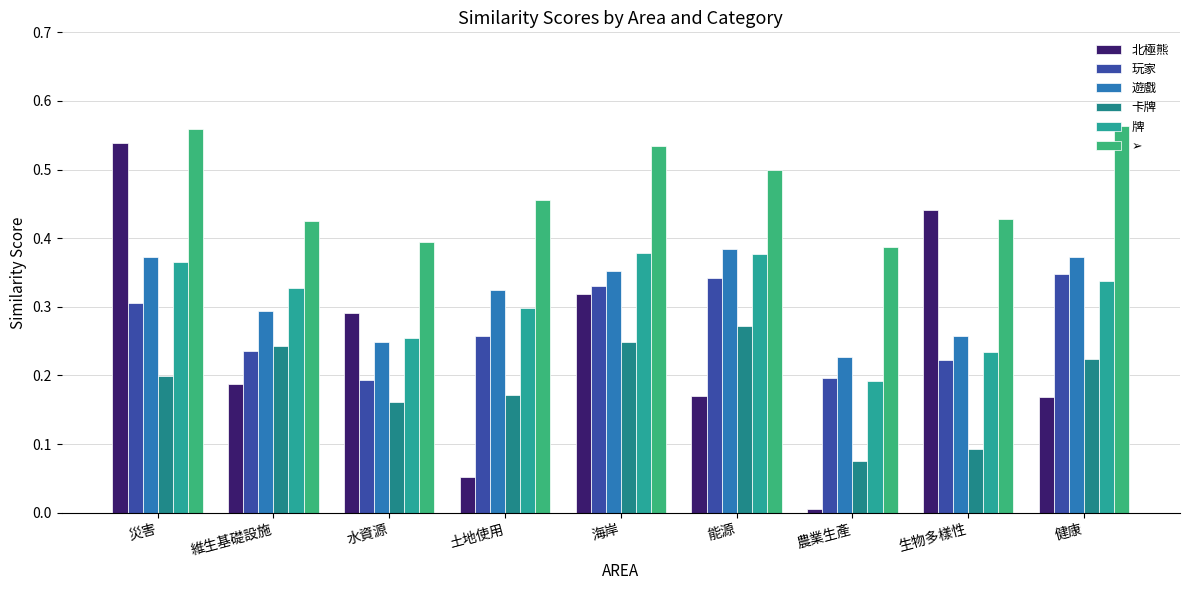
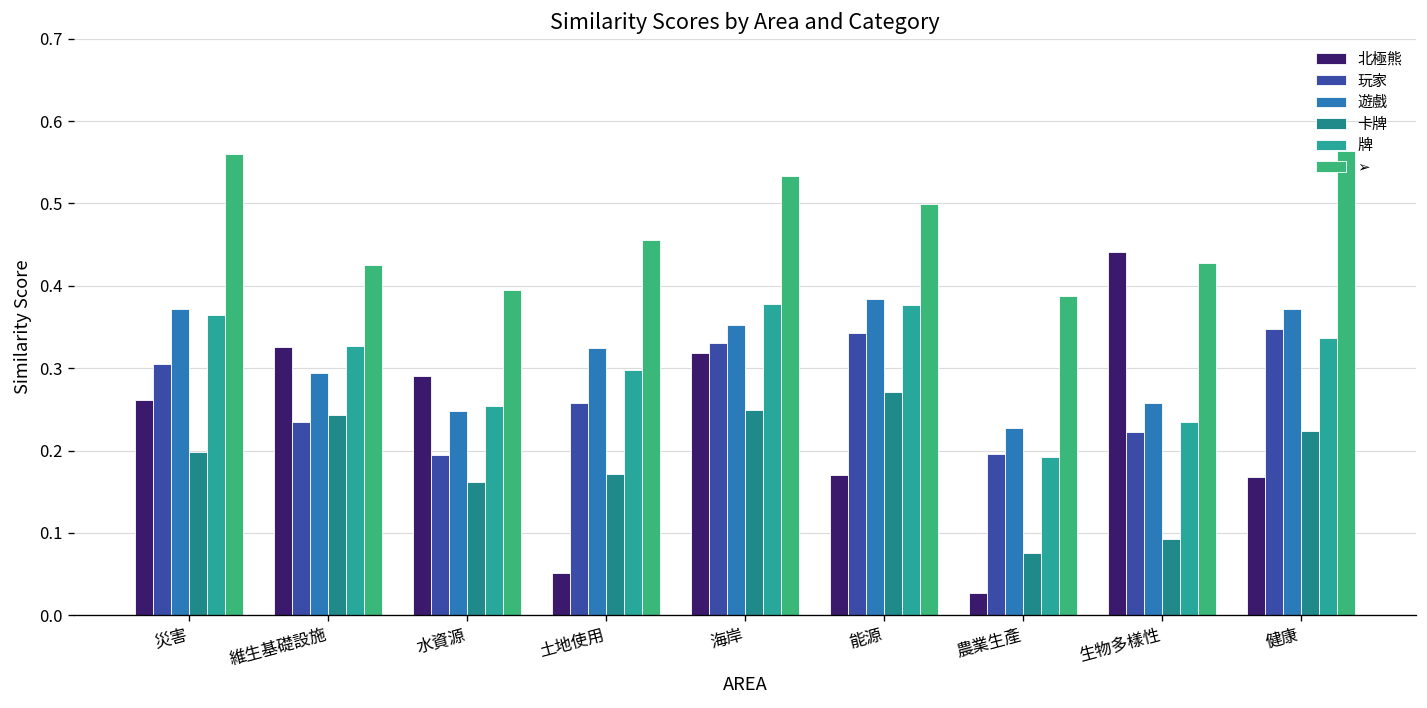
  {
    "北極熊": {
-     "災害": 0.54,
-     "維生基礎設施": 0.19,
+     "災害": 0.26,
+     "維生基礎設施": 0.33,
      "水資源": 0.29,
      "土地使用": 0.05,
      "海岸": 0.32,
      "能源": 0.17,
-     "農業生產": 0.01,
+     "農業生產": 0.03,
      "生物多樣性": 0.44,
      "健康": 0.17
    }
  }
